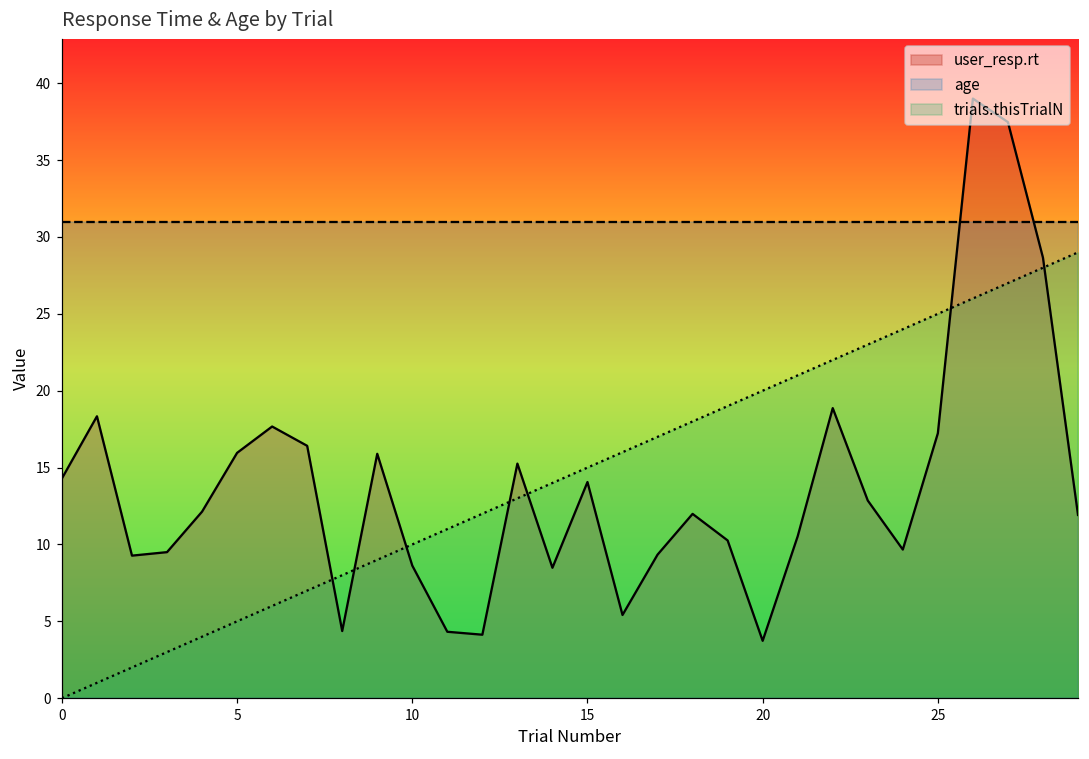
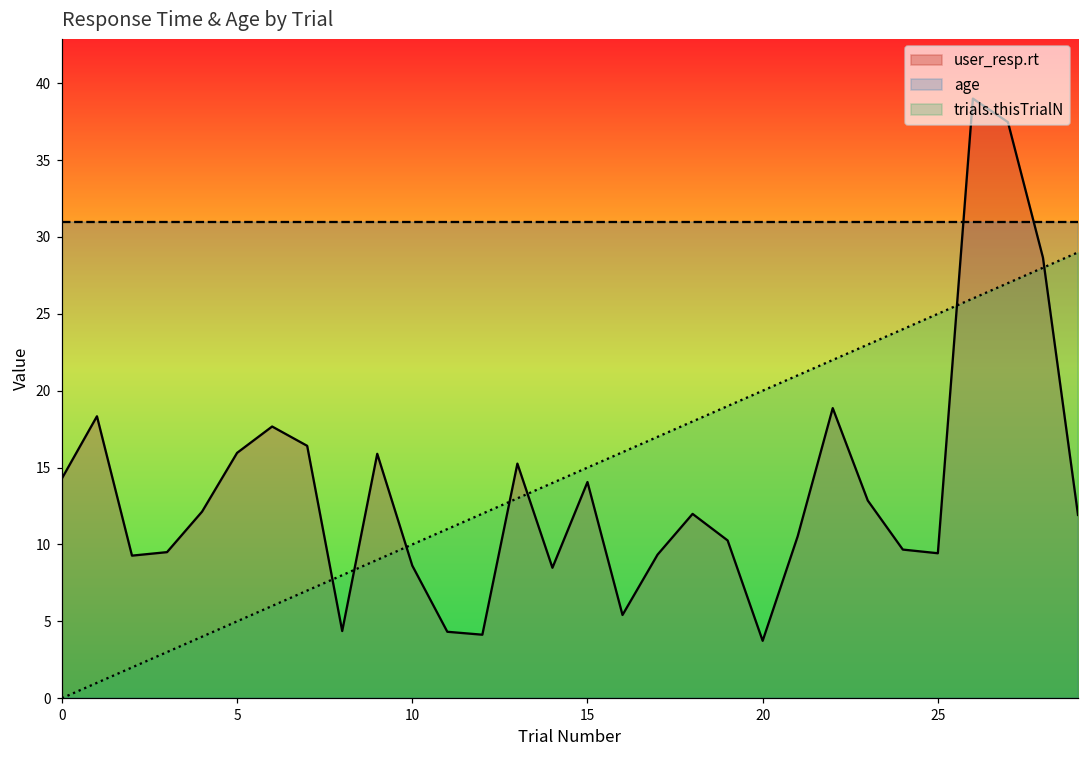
  {
    "user_resp.rt": {
      "0": 14.3,
      "5": 16.0,
      "10": 8.6,
      "15": 14.1,
      "20": 3.7,
-     "25": 17.2
+     "25": 9.4
    }
  }
